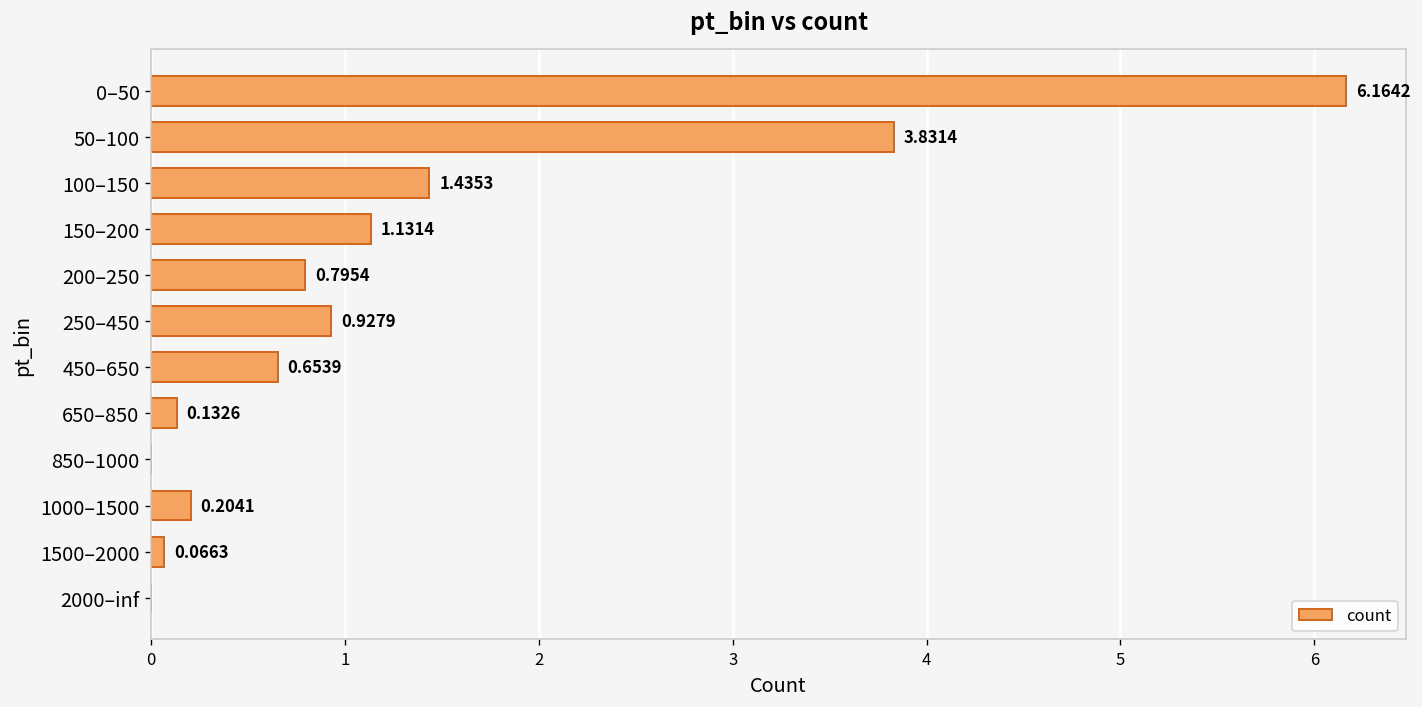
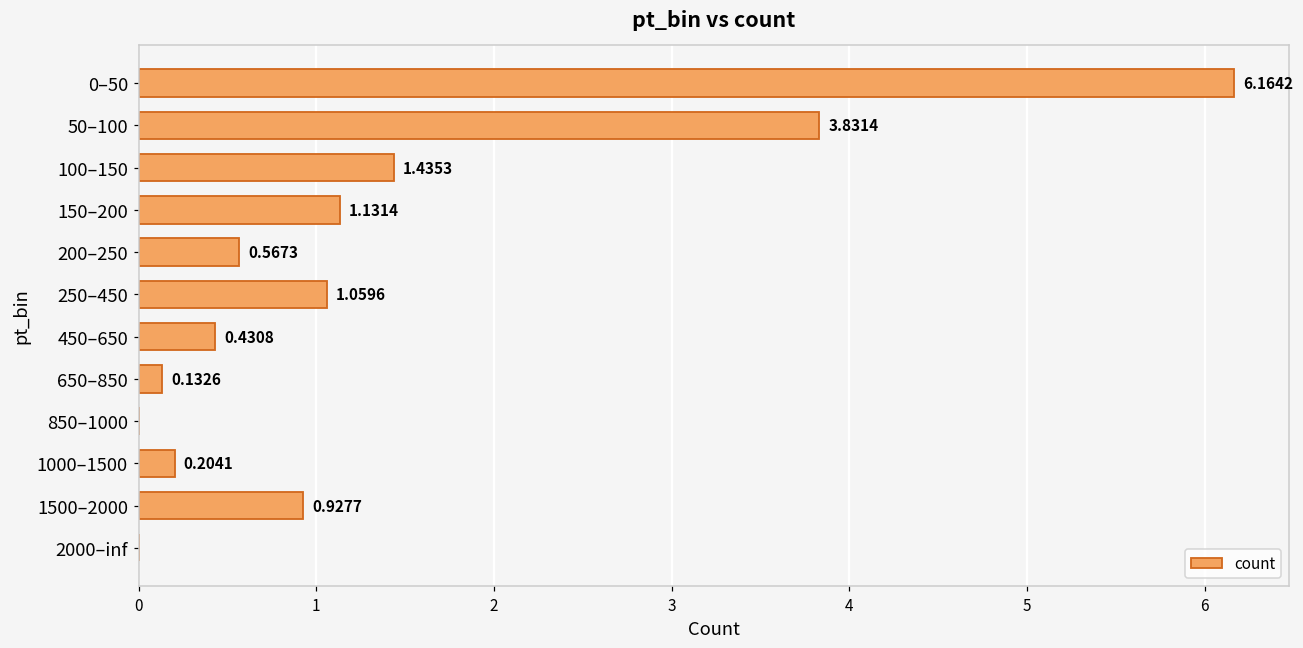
  {
    "0–50": 6.1642,
    "50–100": 3.8314,
    "100–150": 1.4353,
    "150–200": 1.1314,
-   "200–250": 0.7954,
-   "250–450": 0.9279,
-   "450–650": 0.6539,
+   "200–250": 0.5673,
+   "250–450": 1.0596,
+   "450–650": 0.4308,
    "650–850": 0.1326,
    "1000–1500": 0.2041,
-   "1500–2000": 0.0663
+   "1500–2000": 0.9277
  }
